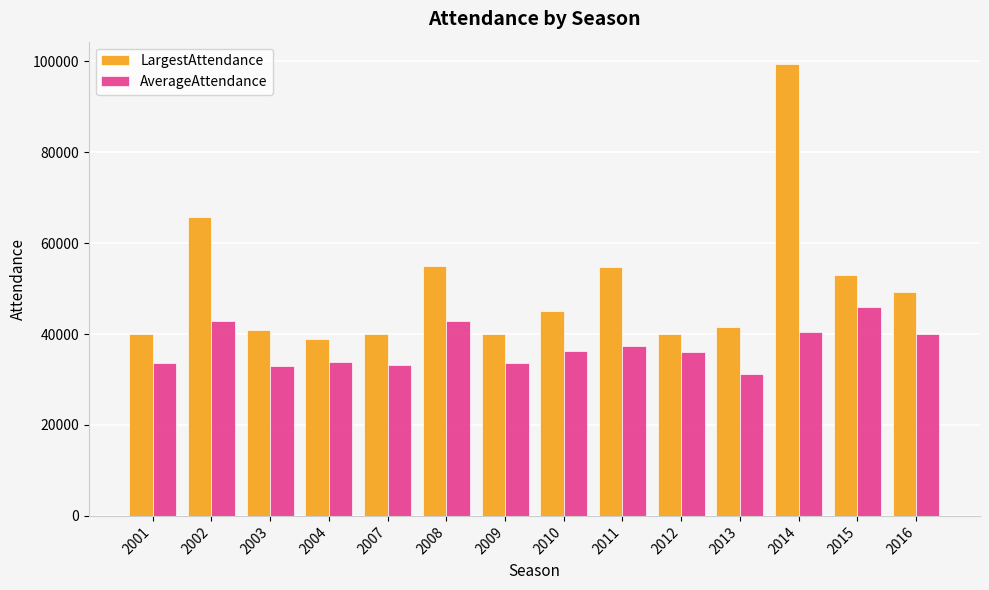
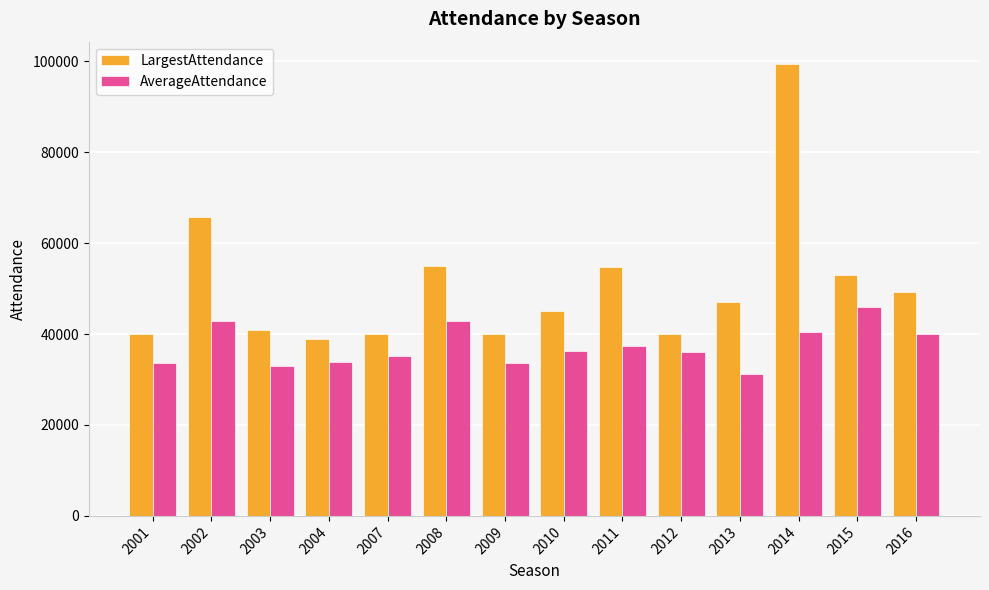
  {
    "LargestAttendance": {
      "2001": 40000,
      "2002": 66000,
      "2003": 41000,
      "2004": 39000,
      "2007": 40000,
      "2008": 55000,
      "2009": 40000,
      "2010": 45000,
      "2011": 55000,
      "2012": 40000,
-     "2013": 42000,
+     "2013": 47000,
      "2014": 99000,
      "2015": 53000,
      "2016": 49000
    },
    "AverageAttendance": {
      "2001": 34000,
      "2002": 43000,
      "2003": 33000,
      "2004": 34000,
-     "2007": 33000,
+     "2007": 35000,
      "2008": 43000,
      "2009": 34000,
      "2010": 36000,
      "2011": 37000,
      "2012": 36000,
      "2013": 31000,
      "2014": 40000,
      "2015": 46000,
      "2016": 40000
    }
  }
